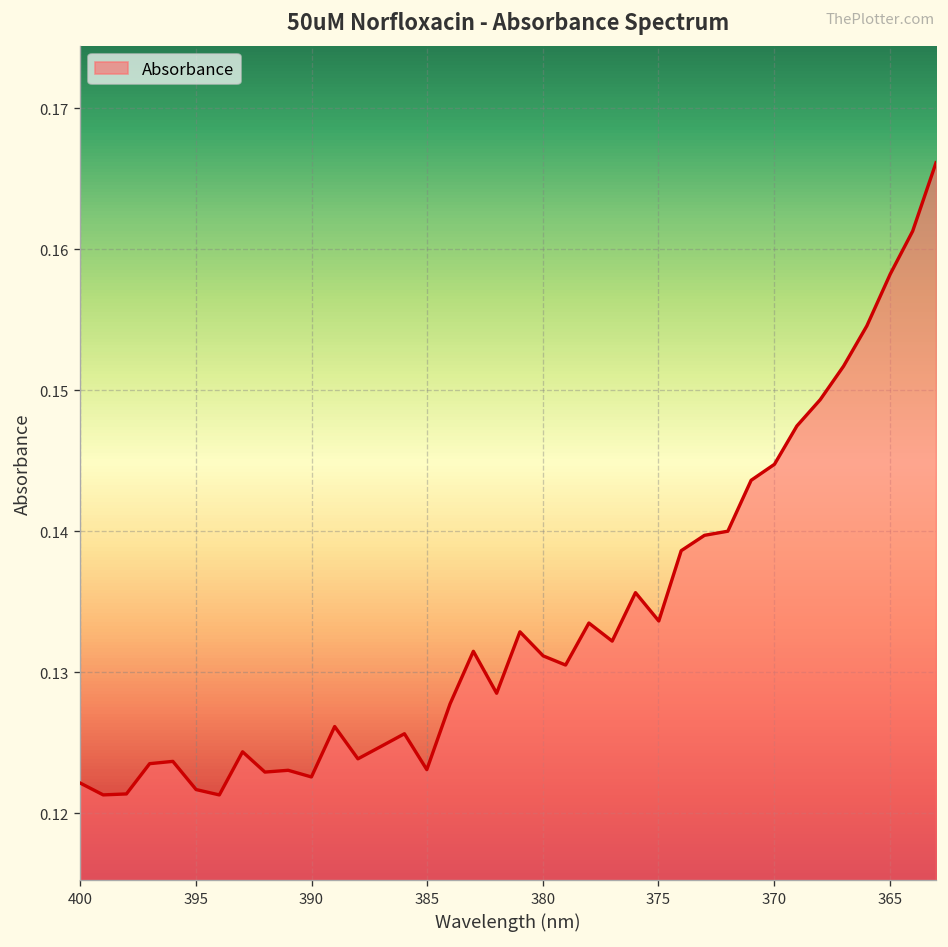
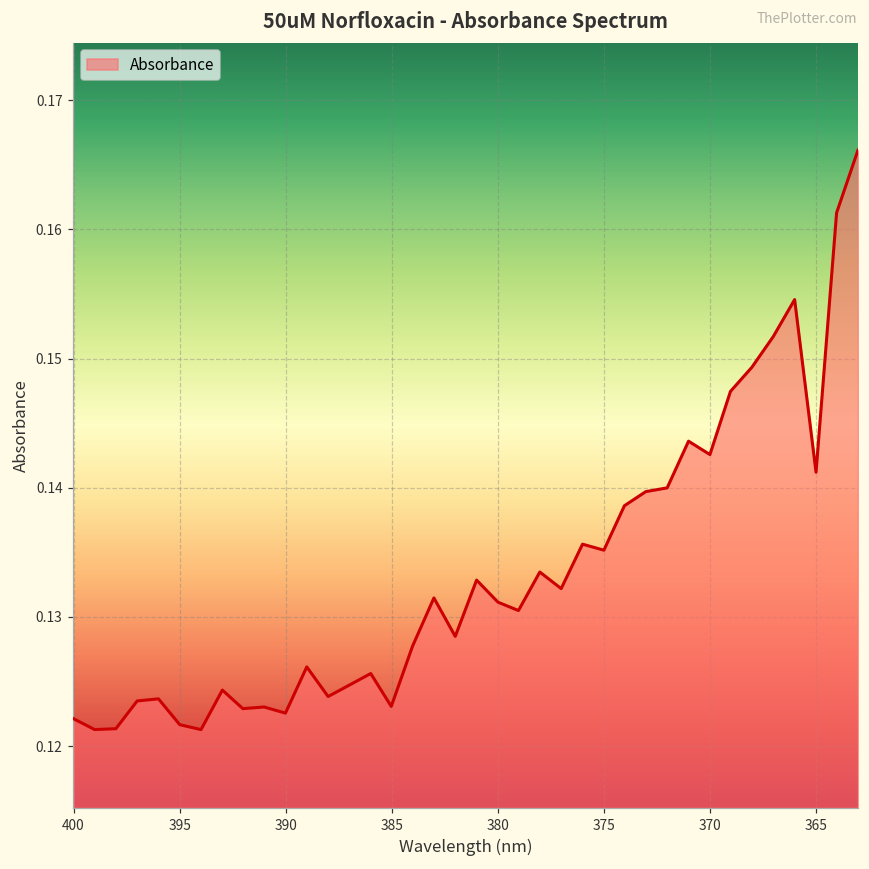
  {
    "400": 0.1221,
    "395": 0.1217,
    "390": 0.1226,
    "385": 0.1231,
    "380": 0.1311,
-   "375": 0.1336,
-   "370": 0.1447,
-   "365": 0.1582
+   "375": 0.1352,
+   "370": 0.1426,
+   "365": 0.1412
  }
